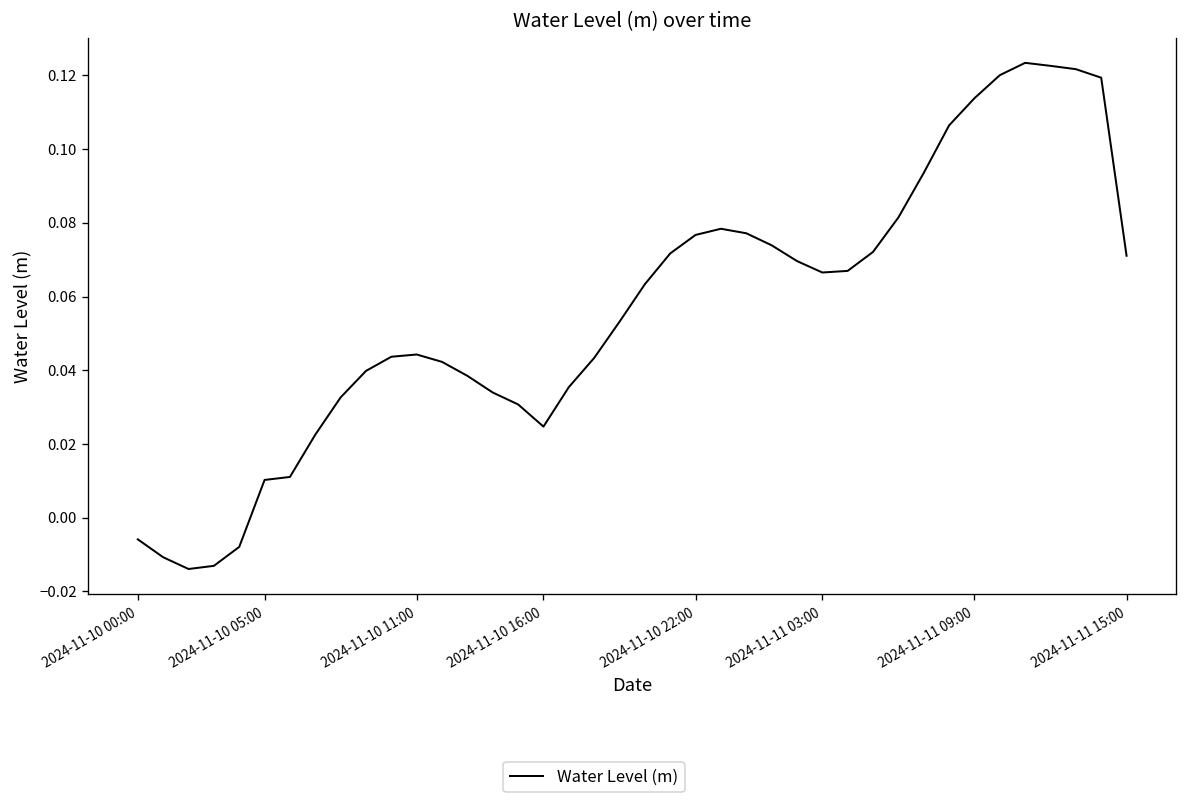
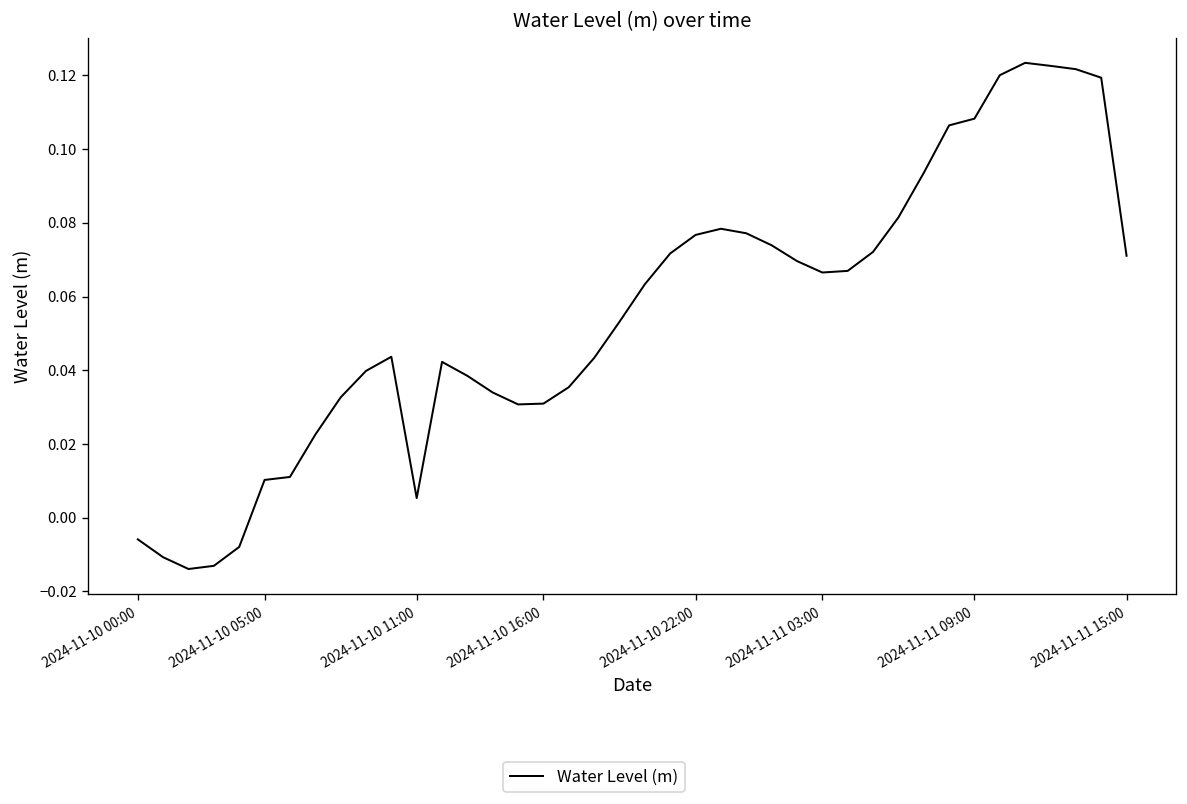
  {
    "2024-11-10 00:00": -0.006,
    "2024-11-10 05:00": 0.010,
-   "2024-11-10 11:00": 0.044,
-   "2024-11-10 16:00": 0.025,
+   "2024-11-10 11:00": 0.005,
+   "2024-11-10 16:00": 0.031,
    "2024-11-10 22:00": 0.077,
    "2024-11-11 03:00": 0.067,
-   "2024-11-11 09:00": 0.114,
+   "2024-11-11 09:00": 0.108,
    "2024-11-11 15:00": 0.071
  }
